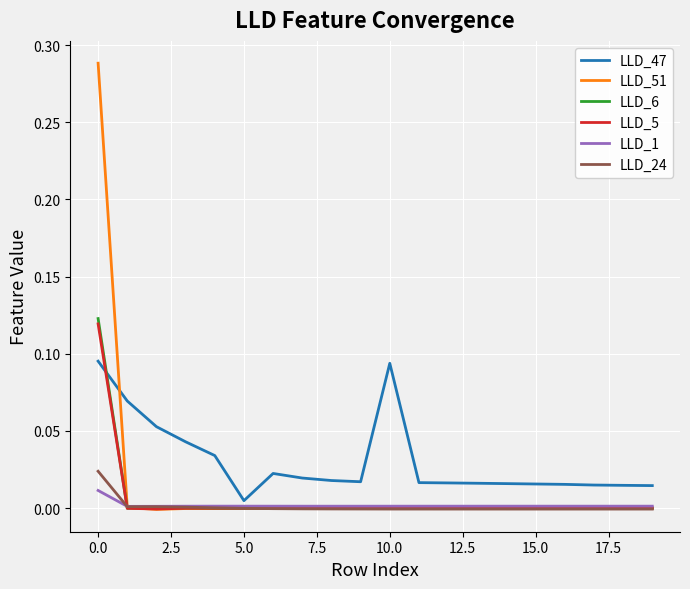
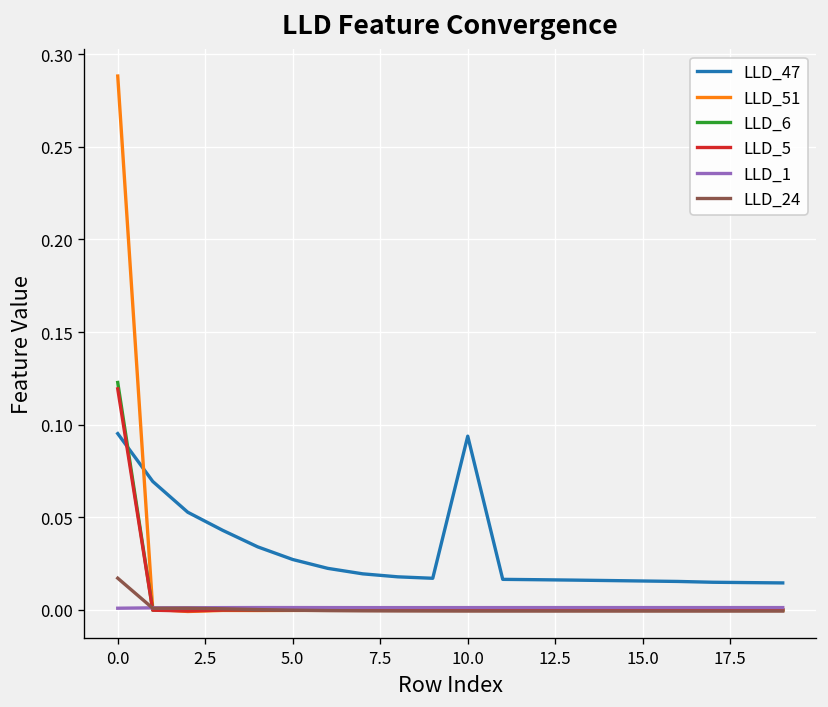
  {
    "LLD_47": {
      "0.0": 0.095,
-     "5.0": 0.005,
+     "5.0": 0.027,
      "10.0": 0.094,
      "15.0": 0.016
    },
    "LLD_51": {
      "0.0": 0.288
    },
    "LLD_6": {
      "0.0": 0.123
    },
    "LLD_5": {
      "0.0": 0.119
    },
    "LLD_1": {
-     "0.0": 0.011
+     "0.0": 0.001
    },
    "LLD_24": {
-     "0.0": 0.024
+     "0.0": 0.017
    }
  }
